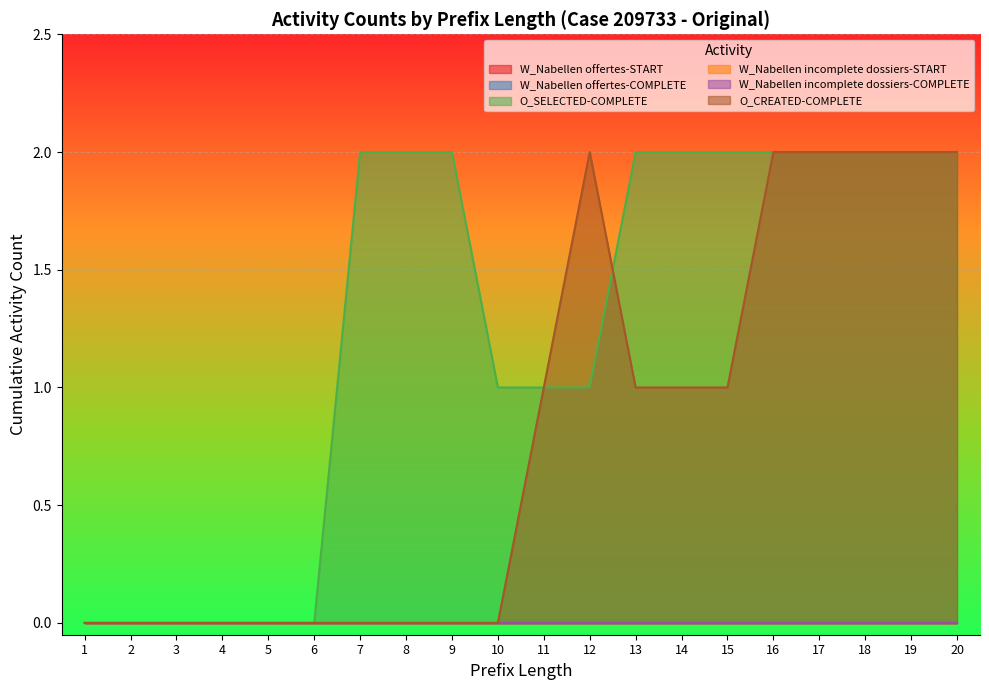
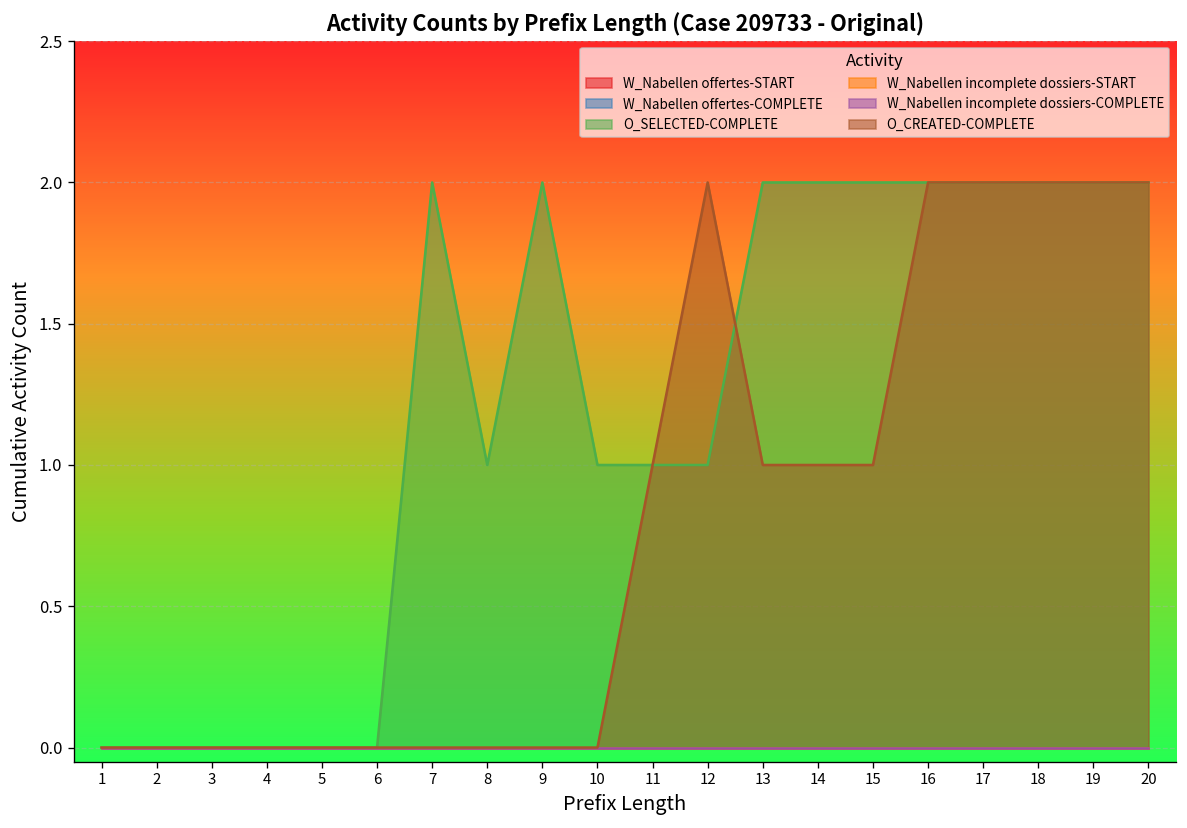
  {
    "W_Nabellen incomplete dossiers-COMPLETE": {
      "11": 0,
      "12": 0,
      "13": 0,
      "14": 0,
      "15": 0,
      "16": 0,
      "17": 0,
      "18": 0,
      "19": 0,
      "20": 0
    },
    "O_SELECTED-COMPLETE": {
      "7": 2,
-     "8": 2,
+     "8": 1,
      "9": 2,
      "10": 1,
      "12": 1,
      "13": 2,
      "14": 2,
      "15": 2
    },
    "O_CREATED-COMPLETE": {
      "12": 2,
      "13": 1,
      "14": 1,
      "15": 1
    }
  }
